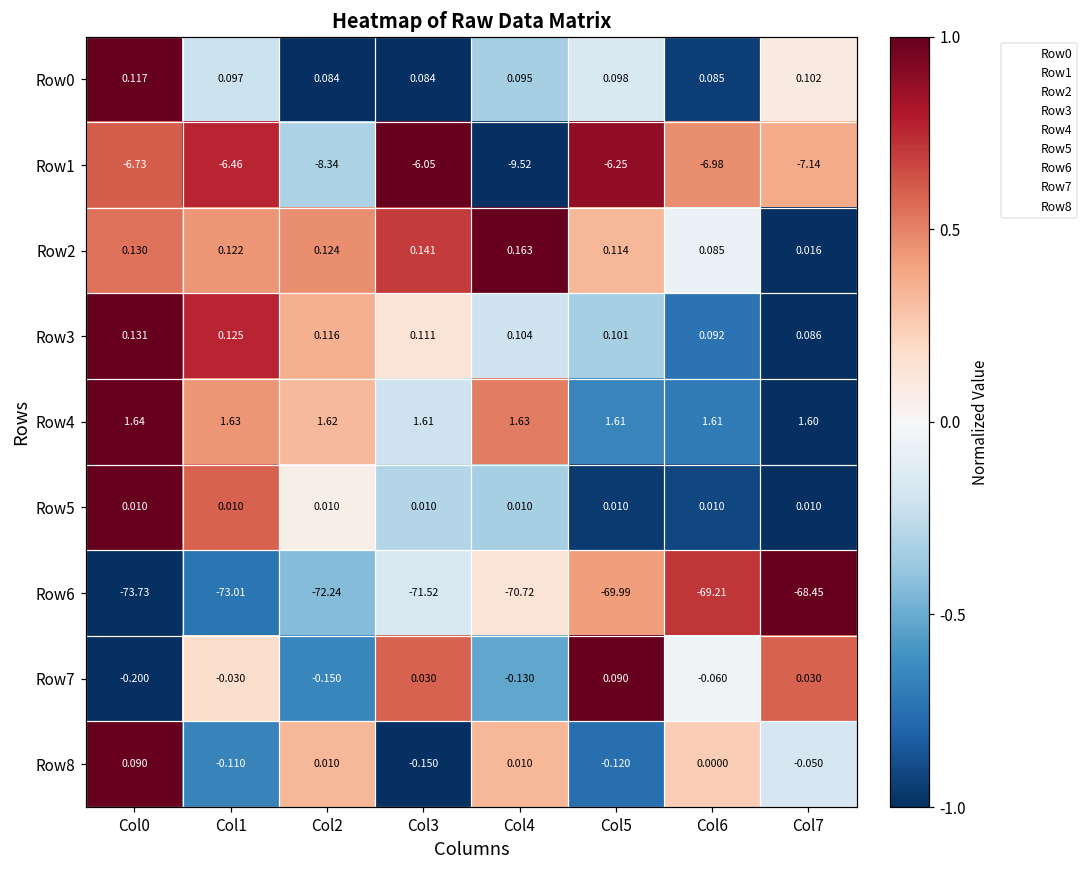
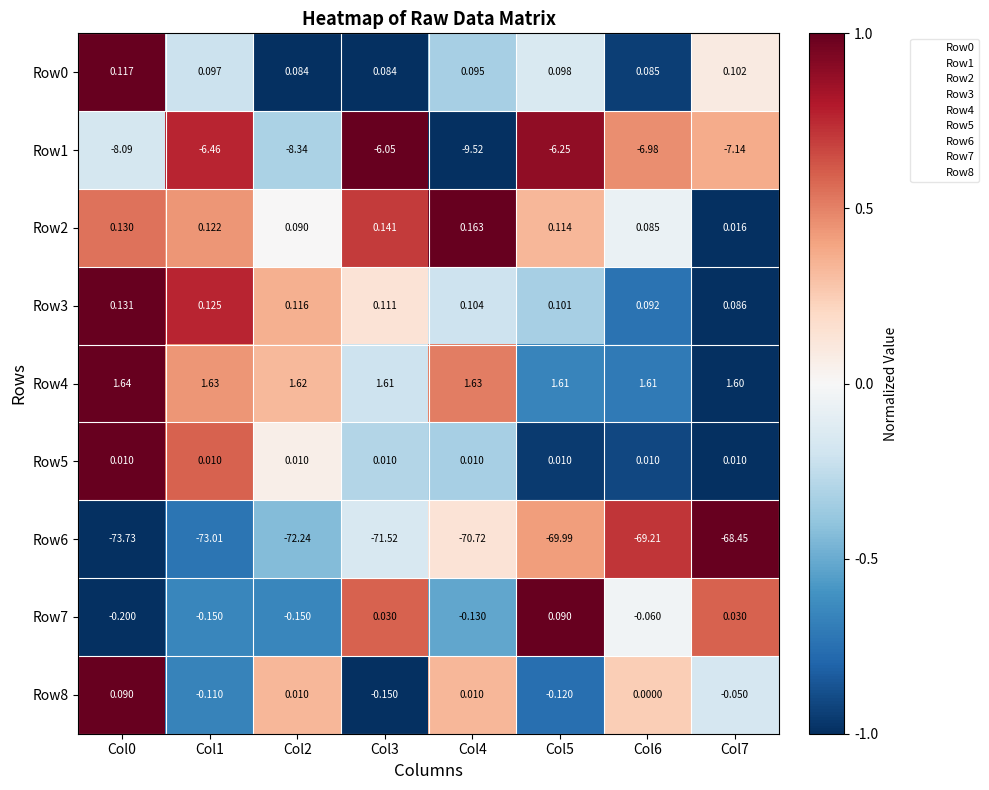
  {
    "Row0": {
      "Col0": 0.117,
      "Col1": 0.097,
      "Col2": 0.084,
      "Col3": 0.084,
      "Col4": 0.095,
      "Col5": 0.098,
      "Col6": 0.085,
      "Col7": 0.102
    },
    "Row1": {
-     "Col0": -6.73,
+     "Col0": -8.09,
      "Col1": -6.46,
      "Col2": -8.34,
      "Col3": -6.05,
      "Col4": -9.52,
      "Col5": -6.25,
      "Col6": -6.98,
      "Col7": -7.14
    },
    "Row2": {
      "Col0": 0.130,
      "Col1": 0.122,
-     "Col2": 0.124,
+     "Col2": 0.090,
      "Col3": 0.141,
      "Col4": 0.163,
      "Col5": 0.114,
      "Col6": 0.085,
      "Col7": 0.016
    },
    "Row3": {
      "Col0": 0.131,
      "Col1": 0.125,
      "Col2": 0.116,
      "Col3": 0.111,
      "Col4": 0.104,
      "Col5": 0.101,
      "Col6": 0.092,
      "Col7": 0.086
    },
    "Row4": {
      "Col0": 1.64,
      "Col1": 1.63,
      "Col2": 1.62,
      "Col3": 1.61,
      "Col4": 1.63,
      "Col5": 1.61,
      "Col6": 1.61,
      "Col7": 1.60
    },
    "Row5": {
      "Col0": 0.010,
      "Col1": 0.010,
      "Col2": 0.010,
      "Col3": 0.010,
      "Col4": 0.010,
      "Col5": 0.010,
      "Col6": 0.010,
      "Col7": 0.010
    },
    "Row6": {
      "Col0": -73.73,
      "Col1": -73.01,
      "Col2": -72.24,
      "Col3": -71.52,
      "Col4": -70.72,
      "Col5": -69.99,
      "Col6": -69.21,
      "Col7": -68.45
    },
    "Row7": {
      "Col0": -0.200,
-     "Col1": -0.030,
+     "Col1": -0.150,
      "Col2": -0.150,
      "Col3": 0.030,
      "Col4": -0.130,
      "Col5": 0.090,
      "Col6": -0.060,
      "Col7": 0.030
    },
    "Row8": {
      "Col0": 0.090,
      "Col1": -0.110,
      "Col2": 0.010,
      "Col3": -0.150,
      "Col4": 0.010,
      "Col5": -0.120,
      "Col6": 0.0000,
      "Col7": -0.050
    }
  }
